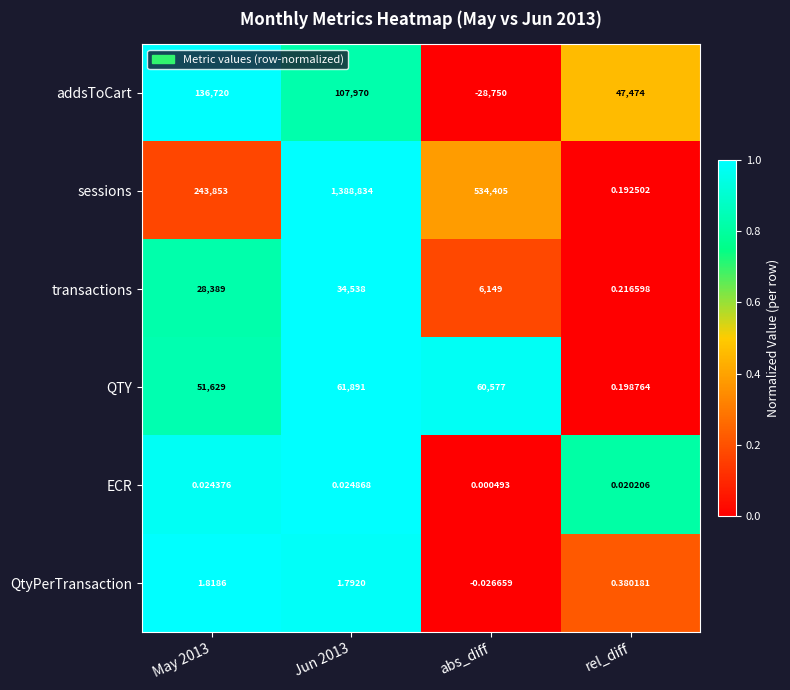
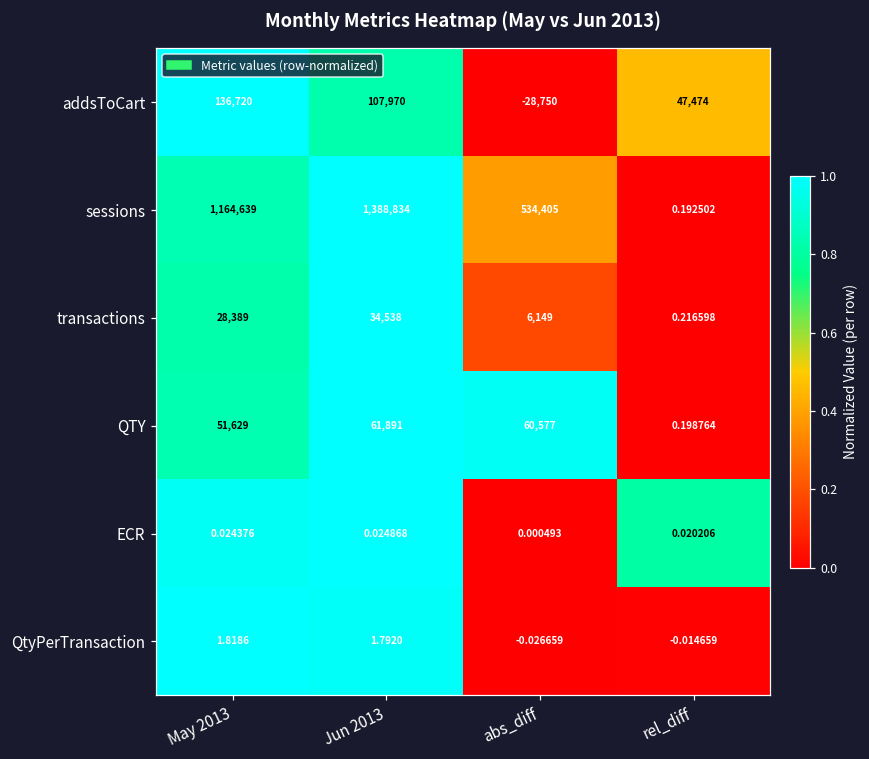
  {
    "addsToCart": {
      "May 2013": "136,720",
      "Jun 2013": "107,970",
      "abs_diff": "-28,750",
      "rel_diff": "47,474"
    },
    "sessions": {
-     "May 2013": "243,853",
+     "May 2013": "1,164,639",
      "Jun 2013": "1,388,834",
      "abs_diff": "534,405",
      "rel_diff": "0.192502"
    },
    "transactions": {
      "May 2013": "28,389",
      "Jun 2013": "34,538",
      "abs_diff": "6,149",
      "rel_diff": "0.216598"
    },
    "QTY": {
      "May 2013": "51,629",
      "Jun 2013": "61,891",
      "abs_diff": "60,577",
      "rel_diff": "0.198764"
    },
    "ECR": {
      "May 2013": "0.024376",
      "Jun 2013": "0.024868",
      "abs_diff": "0.000493",
      "rel_diff": "0.020206"
    },
    "QtyPerTransaction": {
      "May 2013": "1.8186",
      "Jun 2013": "1.7920",
      "abs_diff": "-0.026659",
-     "rel_diff": "0.380181"
+     "rel_diff": "-0.014659"
    }
  }
